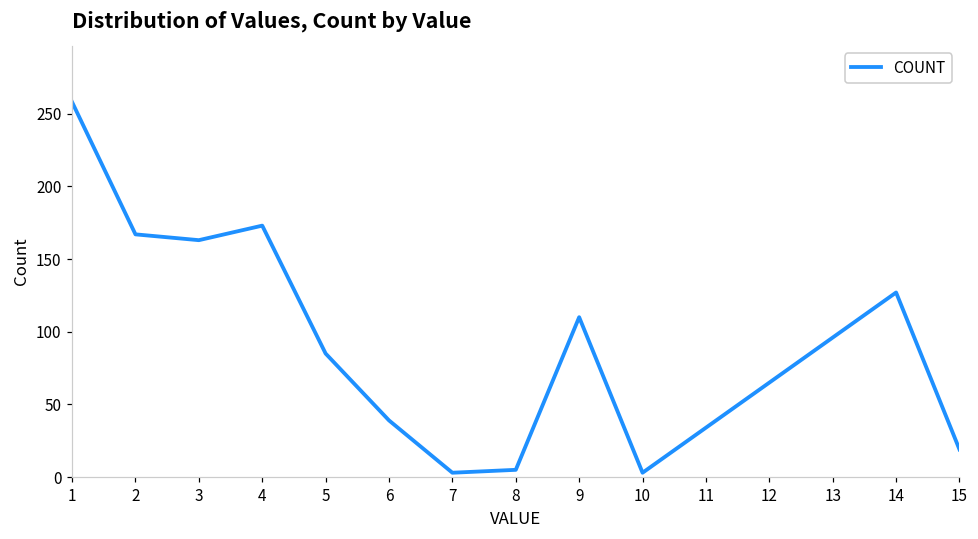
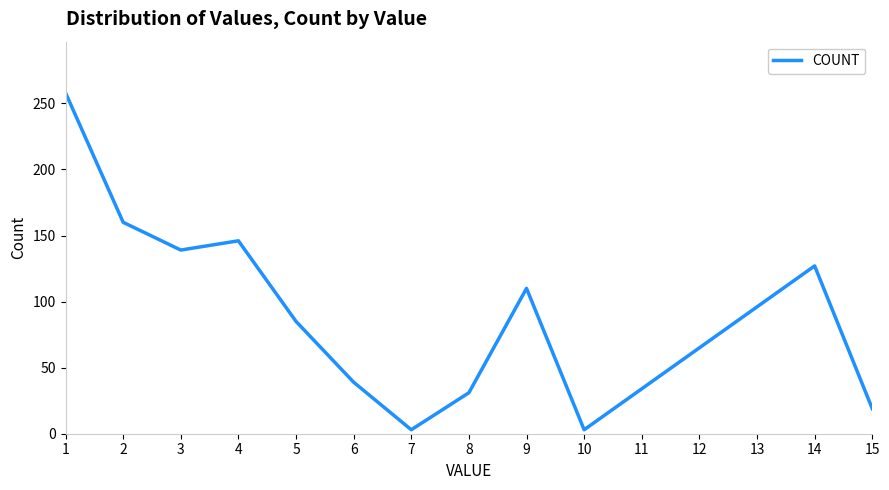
  {
    "1": 258,
-   "2": 167,
-   "3": 163,
-   "4": 173,
+   "2": 160,
+   "3": 139,
+   "4": 146,
    "5": 85,
    "6": 39,
    "7": 3,
-   "8": 5,
+   "8": 31,
    "9": 110,
    "10": 3,
    "14": 127,
    "15": 19
  }
